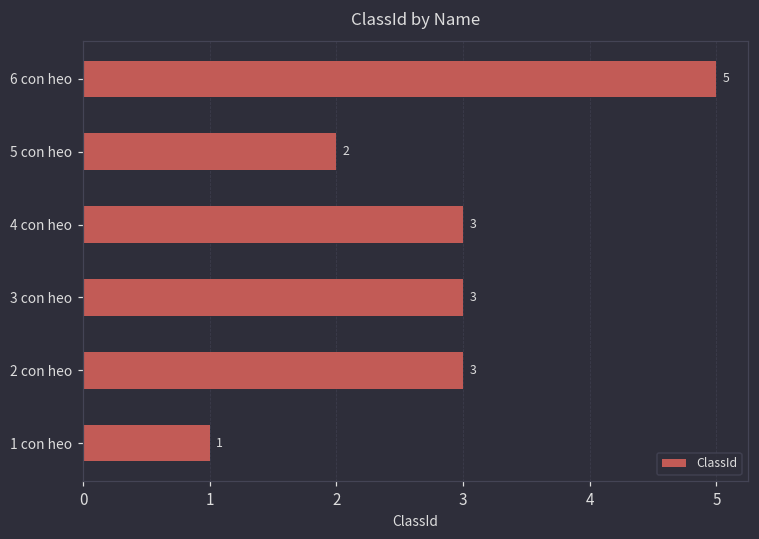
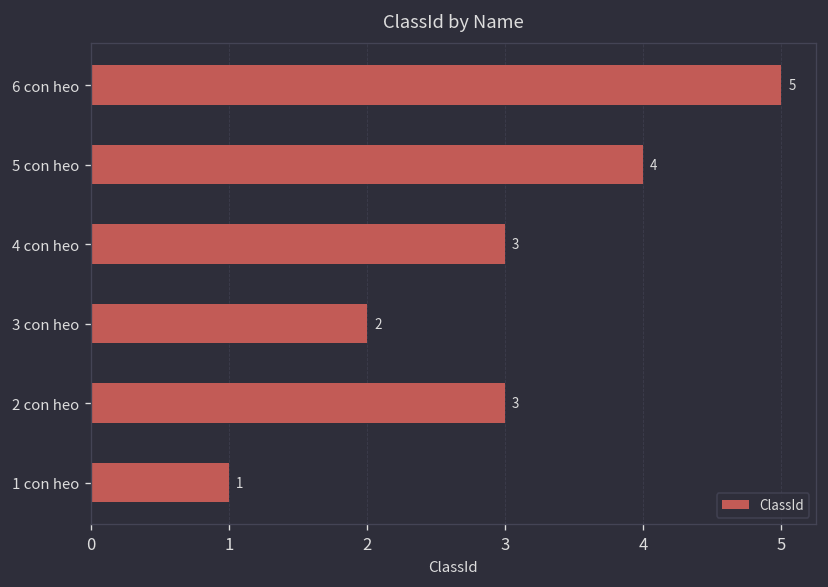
  {
    "6 con heo": 5,
-   "5 con heo": 2,
+   "5 con heo": 4,
    "4 con heo": 3,
-   "3 con heo": 3,
+   "3 con heo": 2,
    "2 con heo": 3,
    "1 con heo": 1
  }
